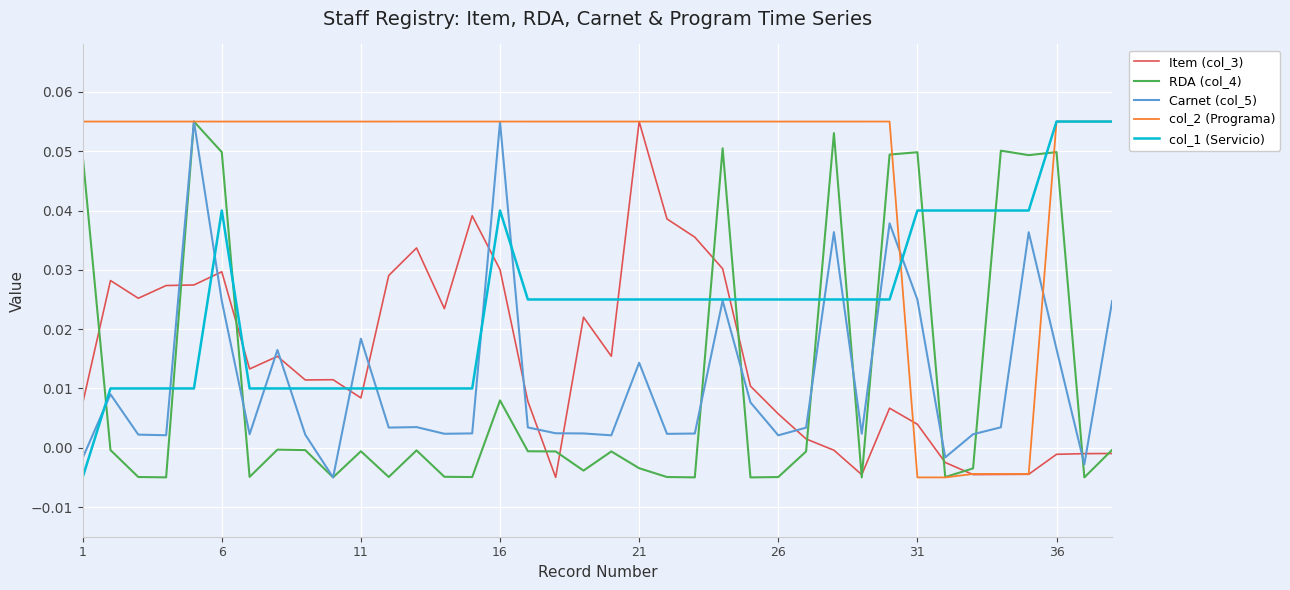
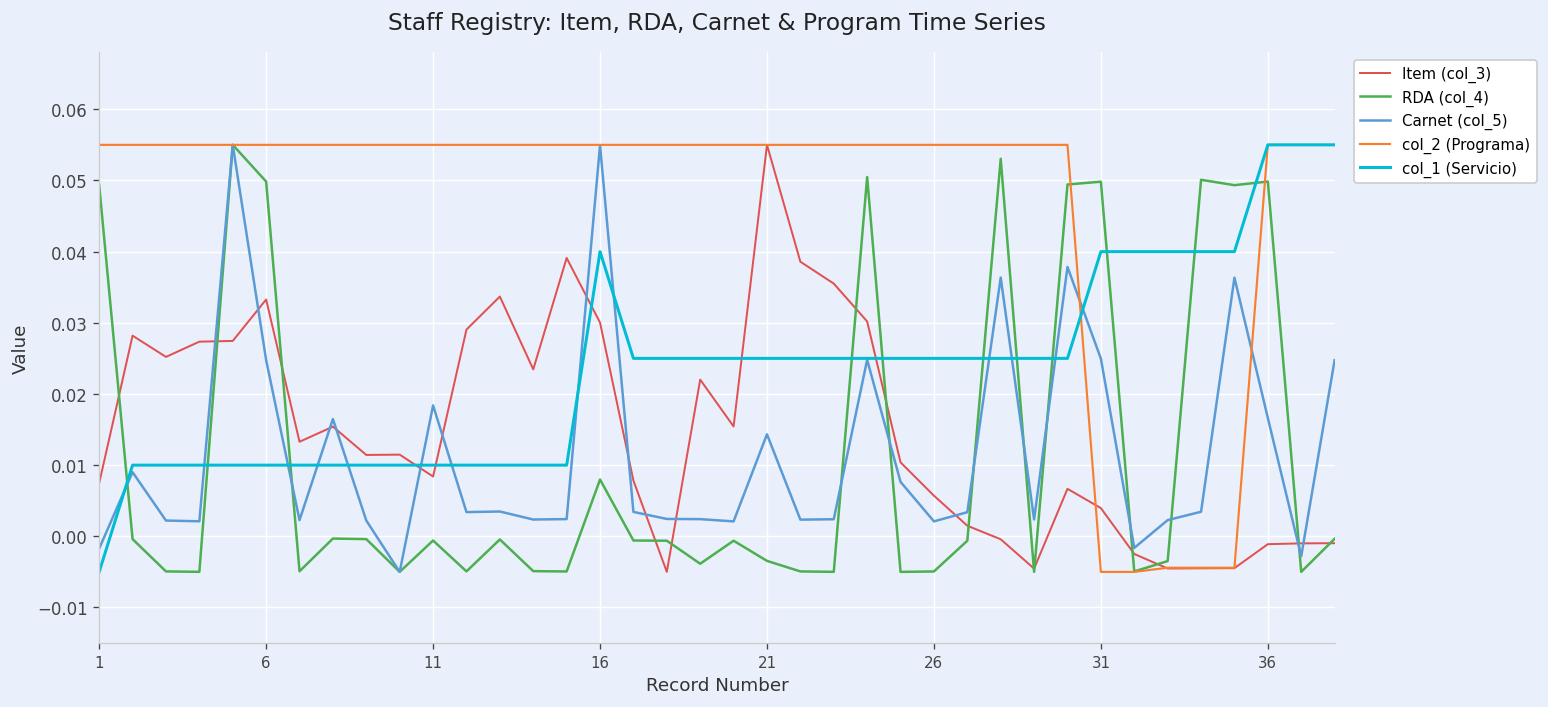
  {
    "Item (col_3)": {
      "1": 0.007,
-     "6": 0.030,
+     "6": 0.033,
      "11": 0.008,
      "16": 0.030,
      "26": 0.006,
      "31": 0.004,
      "36": -0.001
    },
    "RDA (col_4)": {
      "1": 0.049,
      "6": 0.050,
      "11": -0.001,
      "16": 0.008,
      "21": -0.003,
      "26": -0.005,
      "31": 0.050,
      "36": 0.050
    },
    "Carnet (col_5)": {
      "1": -0.002,
      "6": 0.025,
      "11": 0.018,
      "21": 0.014,
      "26": 0.002,
      "31": 0.025,
      "36": 0.017
    },
    "col_2 (Programa)": {
      "1": 0.055,
      "6": 0.055,
      "11": 0.055,
      "26": 0.055,
      "31": -0.005
    },
    "col_1 (Servicio)": {
      "1": -0.005,
-     "6": 0.040,
+     "6": 0.010,
      "11": 0.010,
      "16": 0.040,
      "21": 0.025,
      "26": 0.025,
      "31": 0.040
    }
  }
